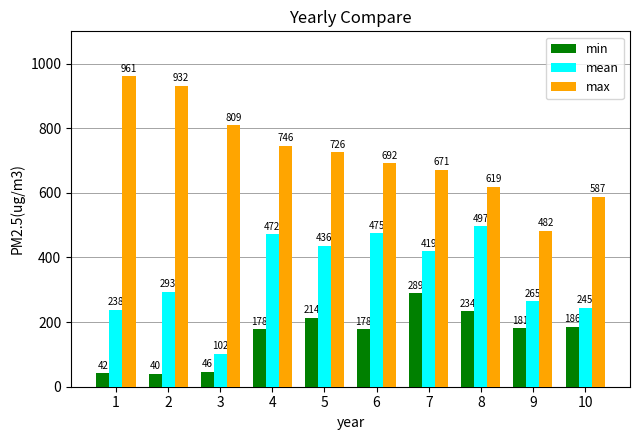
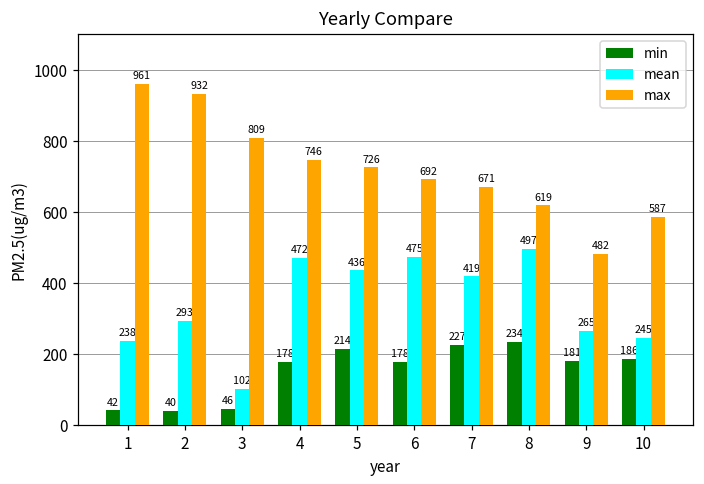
  {
    "min": {
      "1": 42,
      "2": 40,
      "3": 46,
      "4": 178,
      "5": 214,
      "6": 178,
-     "7": 289,
+     "7": 227,
      "8": 234,
      "9": 181,
      "10": 186
    },
    "mean": {
      "1": 238,
      "2": 293,
      "3": 102,
      "4": 472,
      "5": 436,
      "6": 475,
      "7": 419,
      "8": 497,
      "9": 265,
      "10": 245
    },
    "max": {
      "1": 961,
      "2": 932,
      "3": 809,
      "4": 746,
      "5": 726,
      "6": 692,
      "7": 671,
      "8": 619,
      "9": 482,
      "10": 587
    }
  }
